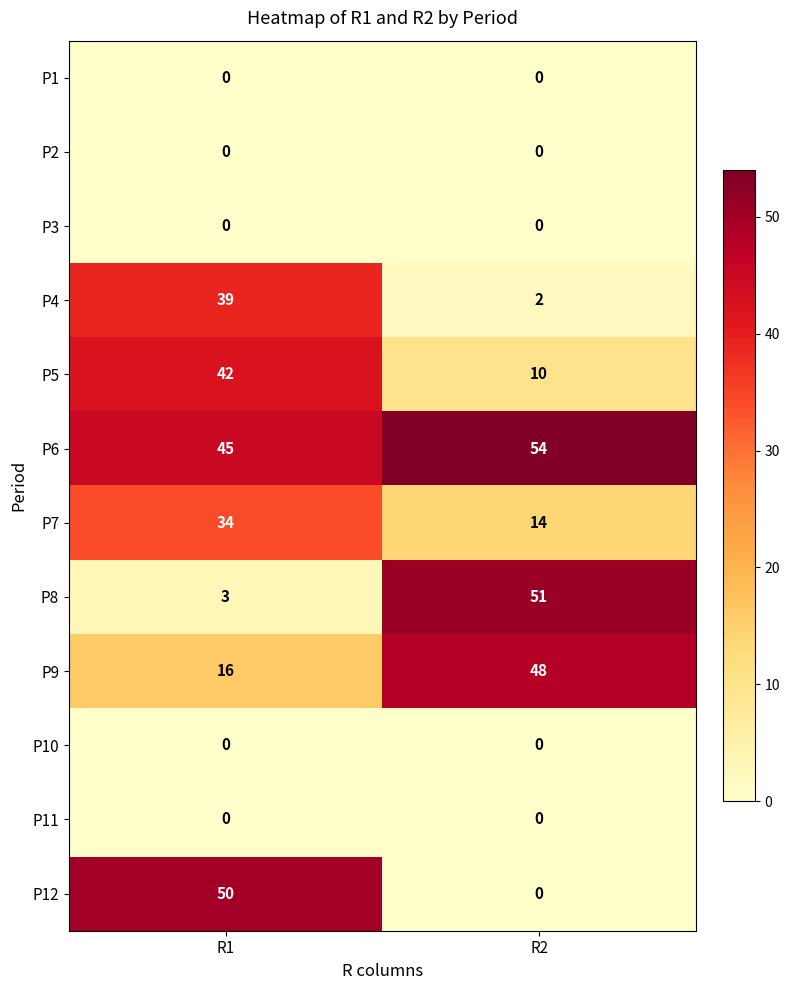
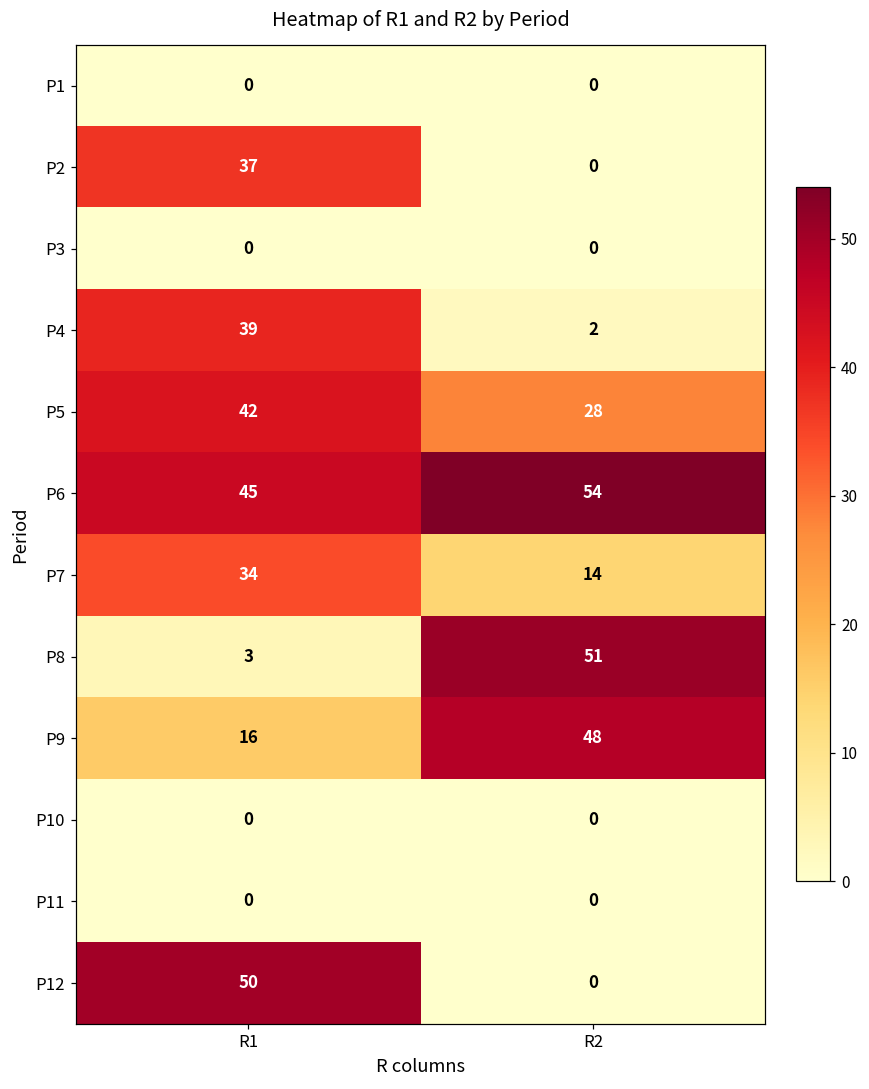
  {
    "P1": {
      "R1": 0,
      "R2": 0
    },
    "P2": {
-     "R1": 0,
+     "R1": 37,
      "R2": 0
    },
    "P3": {
      "R1": 0,
      "R2": 0
    },
    "P4": {
      "R1": 39,
      "R2": 2
    },
    "P5": {
      "R1": 42,
-     "R2": 10
+     "R2": 28
    },
    "P6": {
      "R1": 45,
      "R2": 54
    },
    "P7": {
      "R1": 34,
      "R2": 14
    },
    "P8": {
      "R1": 3,
      "R2": 51
    },
    "P9": {
      "R1": 16,
      "R2": 48
    },
    "P10": {
      "R1": 0,
      "R2": 0
    },
    "P11": {
      "R1": 0,
      "R2": 0
    },
    "P12": {
      "R1": 50,
      "R2": 0
    }
  }
